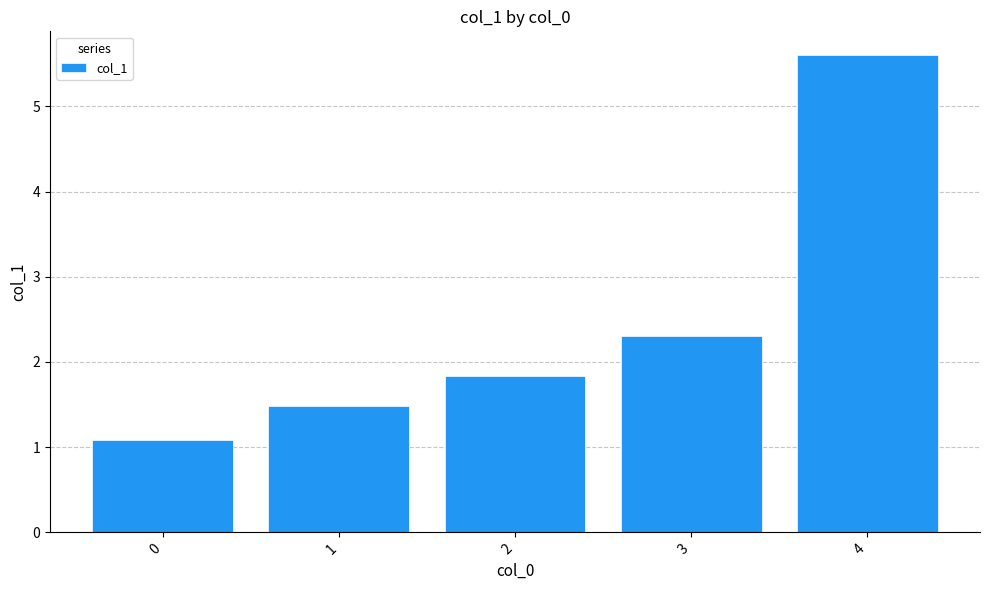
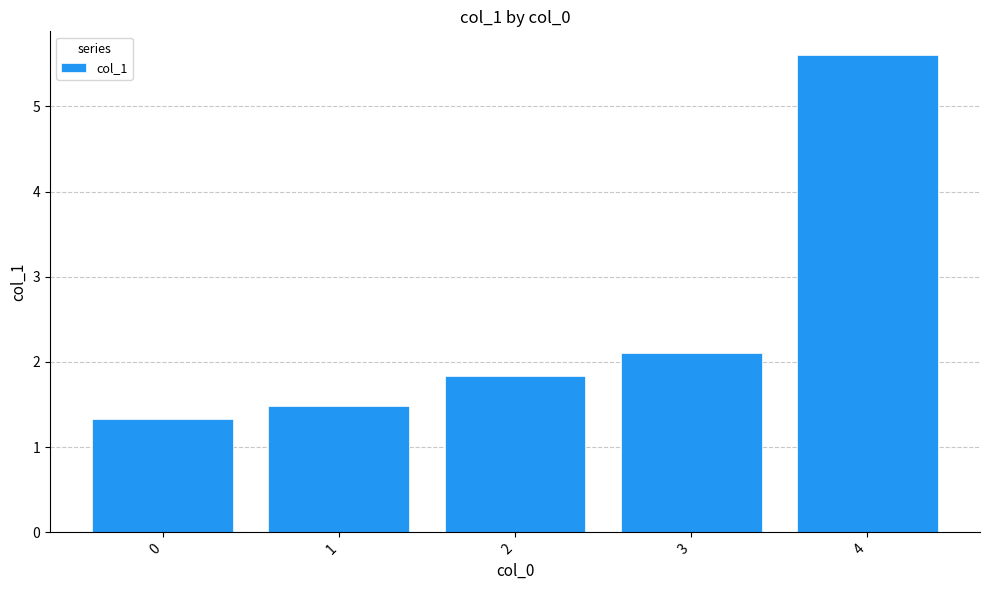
  {
-   "0": 1.1,
+   "0": 1.3,
    "1": 1.5,
    "2": 1.8,
-   "3": 2.3,
+   "3": 2.1,
    "4": 5.6
  }
